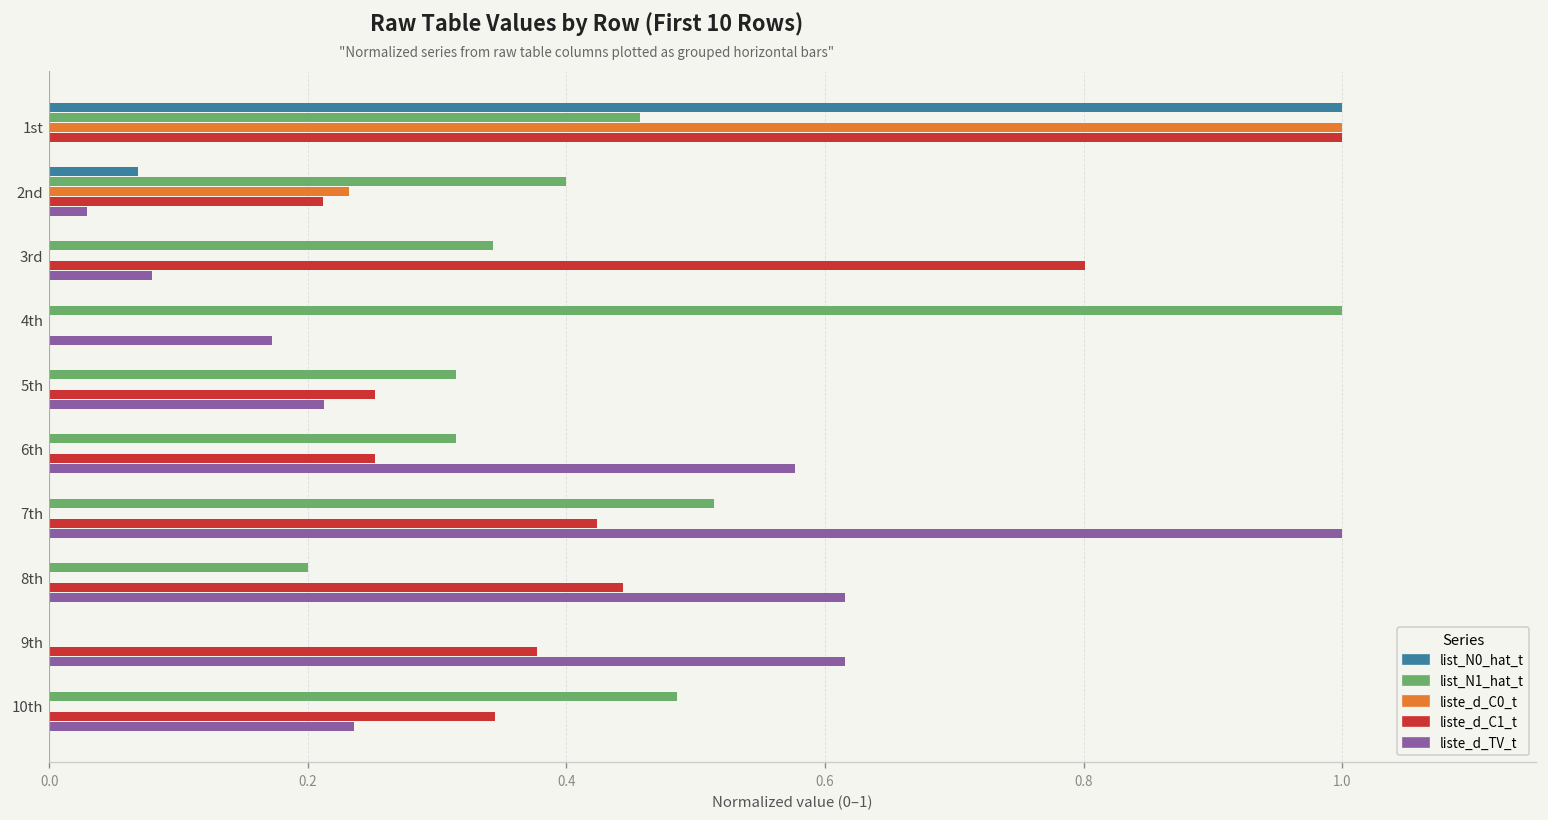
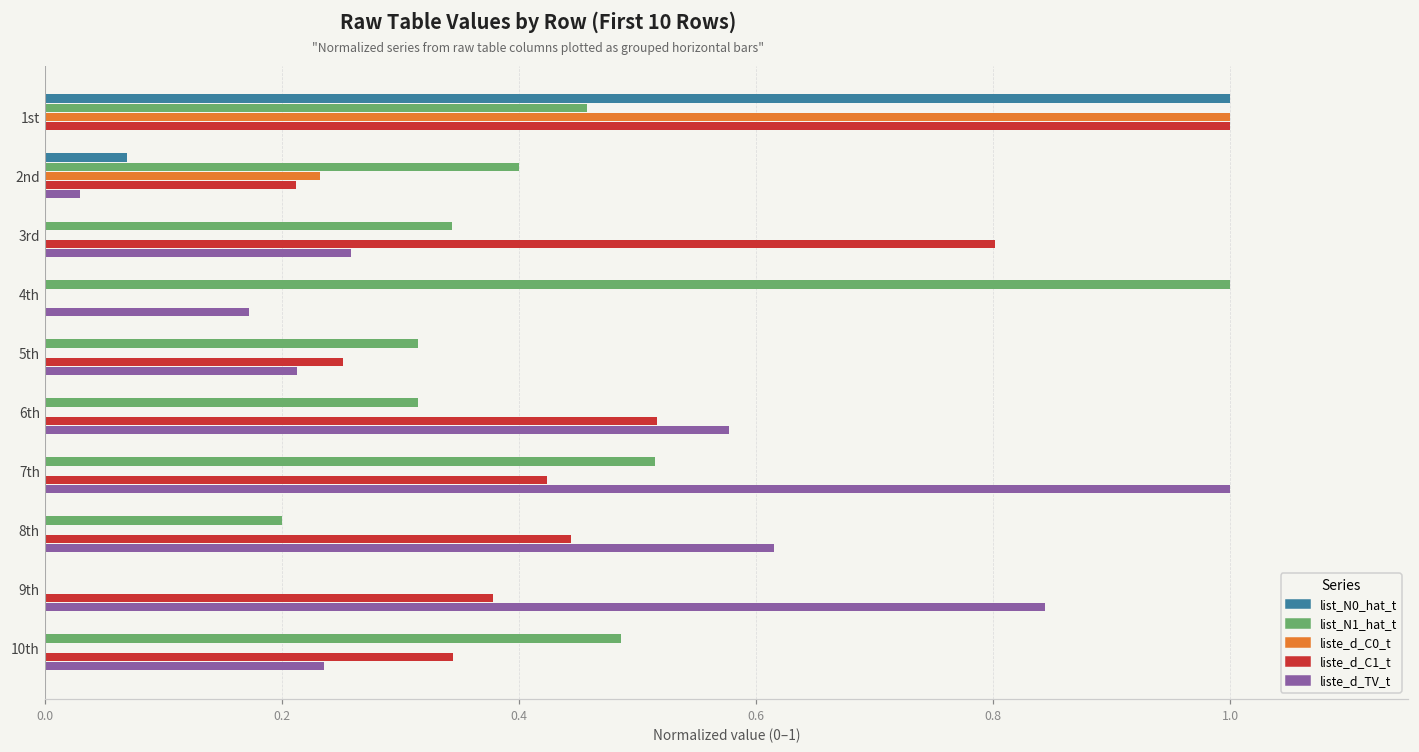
  {
    "list_N0_hat_t": {
      "1st": 1.000,
      "2nd": 0.069,
      "3rd": 0.000,
      "4th": 0.000,
      "5th": 0.000,
      "6th": 0.000,
      "7th": 0.000,
      "8th": 0.000,
      "9th": 0.000,
      "10th": 0.000
    },
    "list_N1_hat_t": {
      "1st": 0.457,
      "2nd": 0.400,
      "3rd": 0.343,
      "4th": 1.000,
      "5th": 0.314,
      "6th": 0.314,
      "7th": 0.514,
      "8th": 0.200,
      "9th": 0.000,
      "10th": 0.486
    },
    "liste_d_C0_t": {
      "1st": 1.000,
      "2nd": 0.232,
      "3rd": 0.000,
      "4th": 0.000,
      "5th": 0.000,
      "6th": 0.000,
      "7th": 0.000,
      "8th": 0.000,
      "9th": 0.000,
      "10th": 0.000
    },
    "liste_d_C1_t": {
      "1st": 1.000,
      "2nd": 0.212,
      "3rd": 0.801,
      "4th": 0.000,
      "5th": 0.252,
-     "6th": 0.252,
+     "6th": 0.517,
      "7th": 0.424,
      "8th": 0.444,
      "9th": 0.377,
      "10th": 0.344
    },
    "liste_d_TV_t": {
      "1st": 0.000,
      "2nd": 0.029,
-     "3rd": 0.079,
+     "3rd": 0.258,
      "4th": 0.172,
      "5th": 0.213,
      "6th": 0.577,
      "7th": 1.000,
      "8th": 0.615,
-     "9th": 0.615,
+     "9th": 0.844,
      "10th": 0.235
    }
  }
